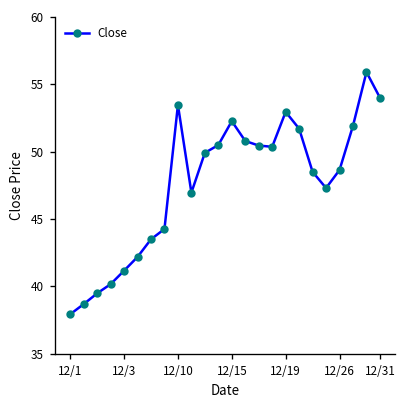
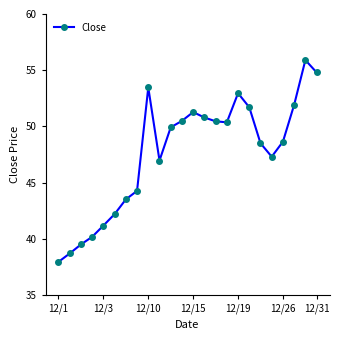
  {
    "12/1": 37.9,
    "12/3": 41.2,
    "12/10": 53.5,
-   "12/15": 52.3,
+   "12/15": 51.3,
    "12/19": 53.0,
    "12/26": 48.6,
-   "12/31": 54.0
+   "12/31": 54.8
  }
